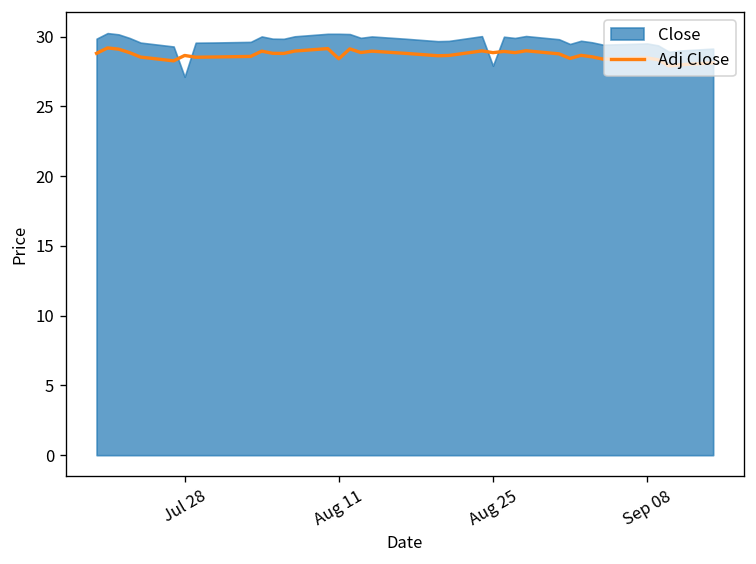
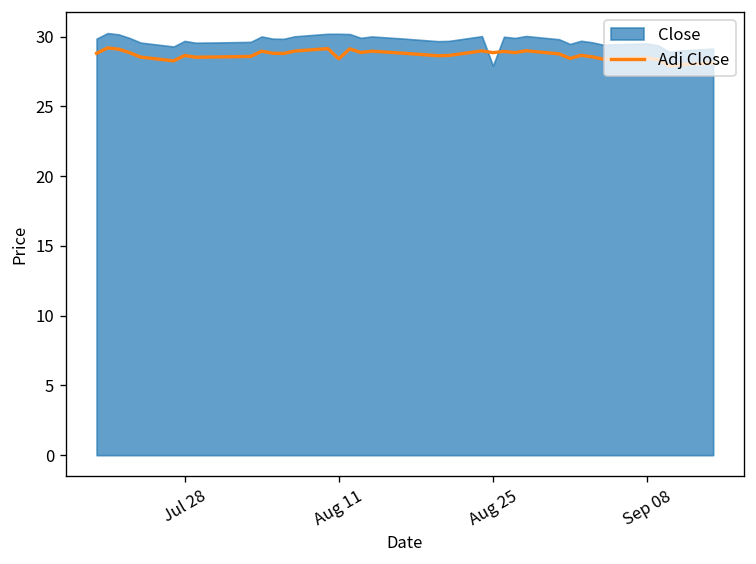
  {
    "Close": {
-     "Jul 28": 27.1,
+     "Jul 28": 29.7,
      "Aug 11": 30.2,
      "Aug 25": 27.9
    },
    "Adj Close": {
      "Jul 28": 28.6,
      "Aug 11": 28.4,
      "Aug 25": 28.8
    }
  }
